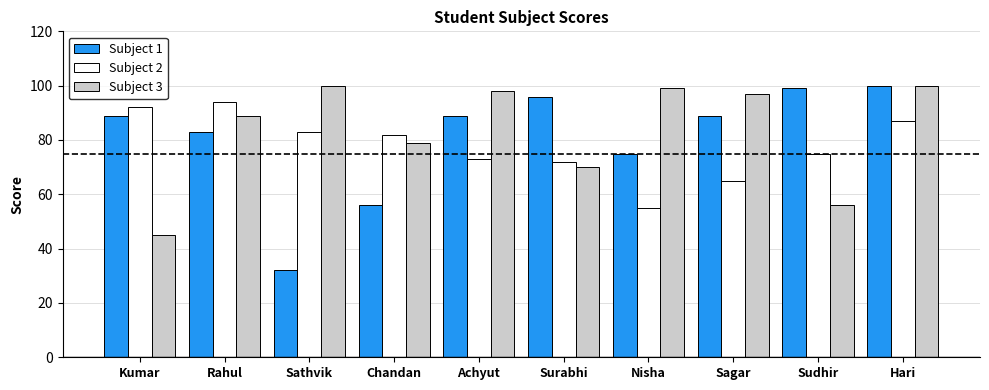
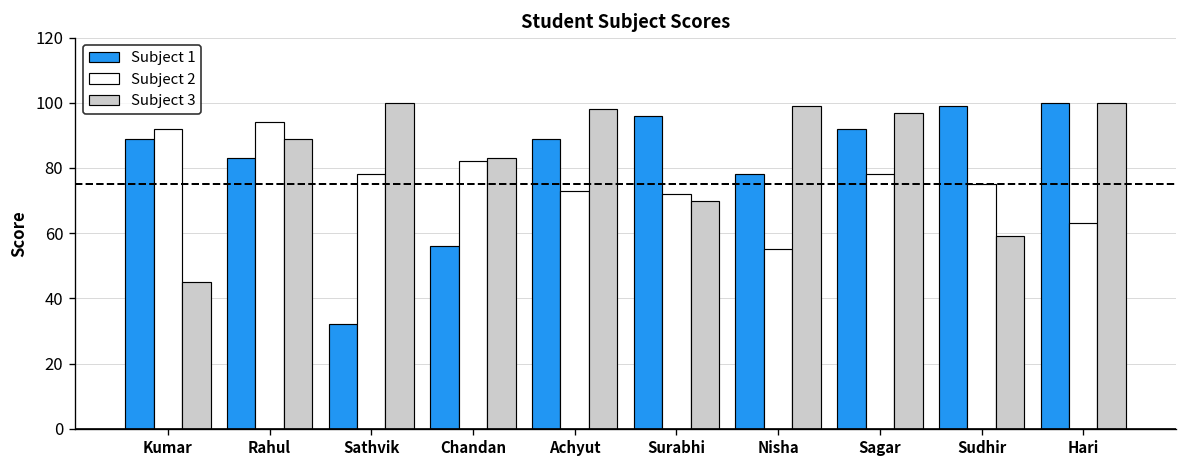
  {
    "Subject 1": {
      "Kumar": 89,
      "Rahul": 83,
      "Sathvik": 32,
      "Chandan": 56,
      "Achyut": 89,
      "Surabhi": 96,
-     "Nisha": 75,
-     "Sagar": 89,
+     "Nisha": 78,
+     "Sagar": 92,
      "Sudhir": 99,
      "Hari": 100
    },
    "Subject 2": {
      "Kumar": 92,
      "Rahul": 94,
-     "Sathvik": 83,
+     "Sathvik": 78,
      "Chandan": 82,
      "Achyut": 73,
      "Surabhi": 72,
      "Nisha": 55,
-     "Sagar": 65,
+     "Sagar": 78,
      "Sudhir": 75,
-     "Hari": 87
+     "Hari": 63
    },
    "Subject 3": {
      "Kumar": 45,
      "Rahul": 89,
      "Sathvik": 100,
-     "Chandan": 79,
+     "Chandan": 83,
      "Achyut": 98,
      "Surabhi": 70,
      "Nisha": 99,
      "Sagar": 97,
-     "Sudhir": 56,
+     "Sudhir": 59,
      "Hari": 100
    }
  }
